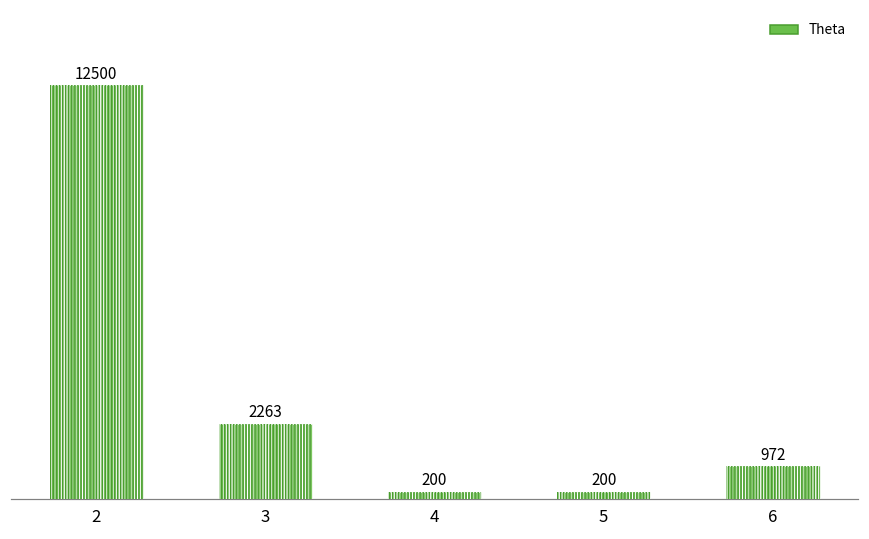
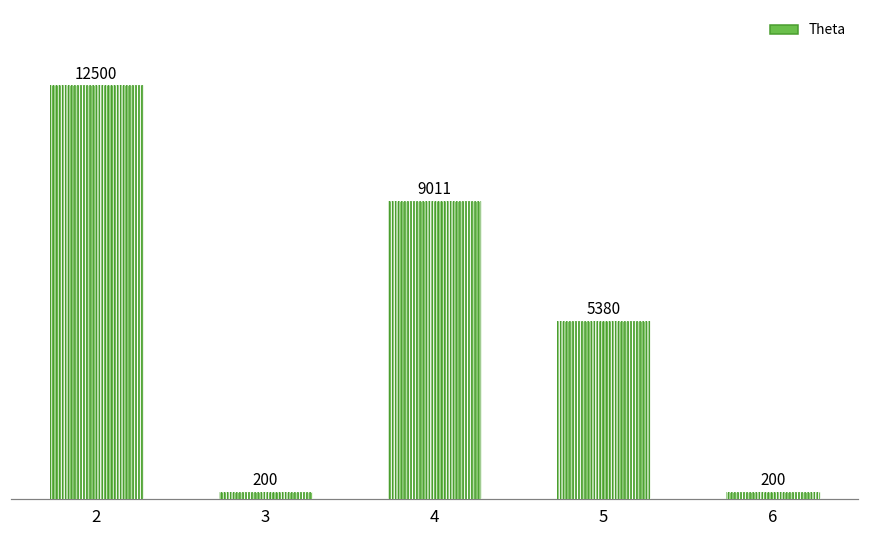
  {
    "2": 12500,
-   "3": 2263,
-   "4": 200,
-   "5": 200,
-   "6": 972
+   "3": 200,
+   "4": 9011,
+   "5": 5380,
+   "6": 200
  }
